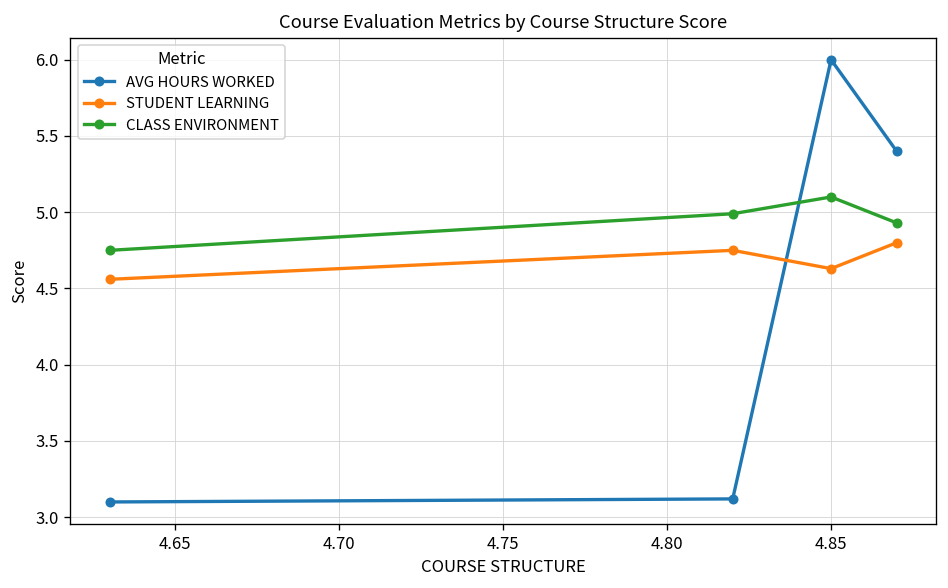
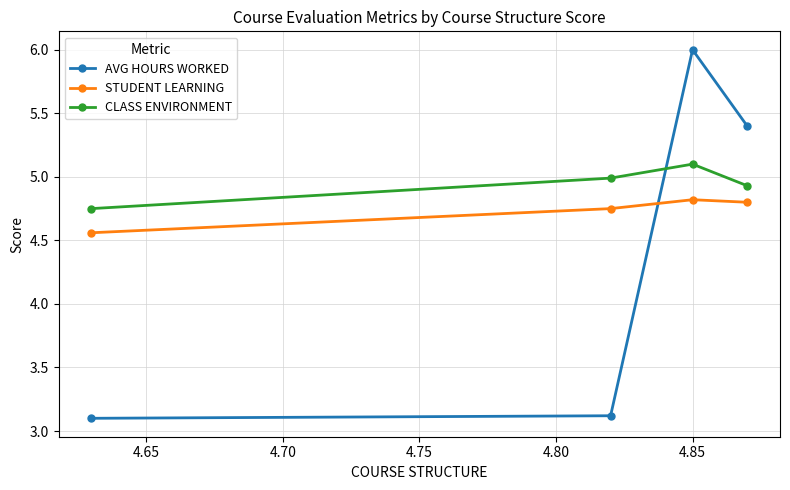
  {
    "AVG HOURS WORKED": {
      "4.85": 6.00
    },
    "STUDENT LEARNING": {
-     "4.85": 4.63
+     "4.85": 4.82
    },
    "CLASS ENVIRONMENT": {
      "4.85": 5.10
    }
  }
